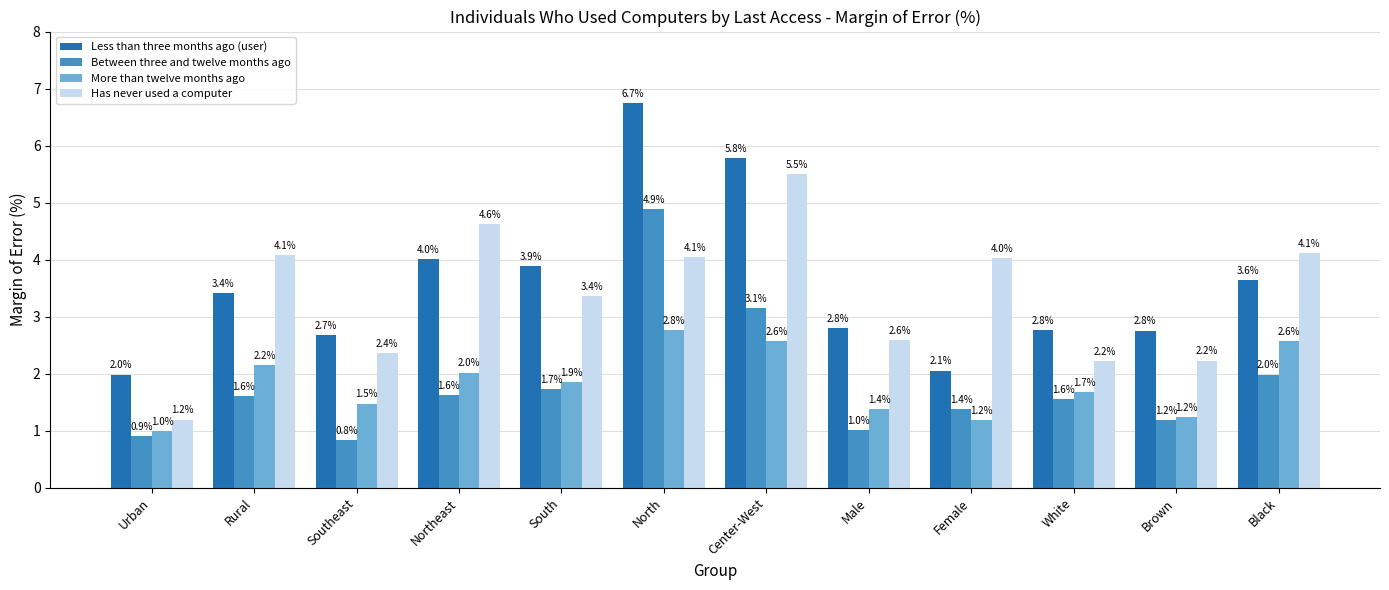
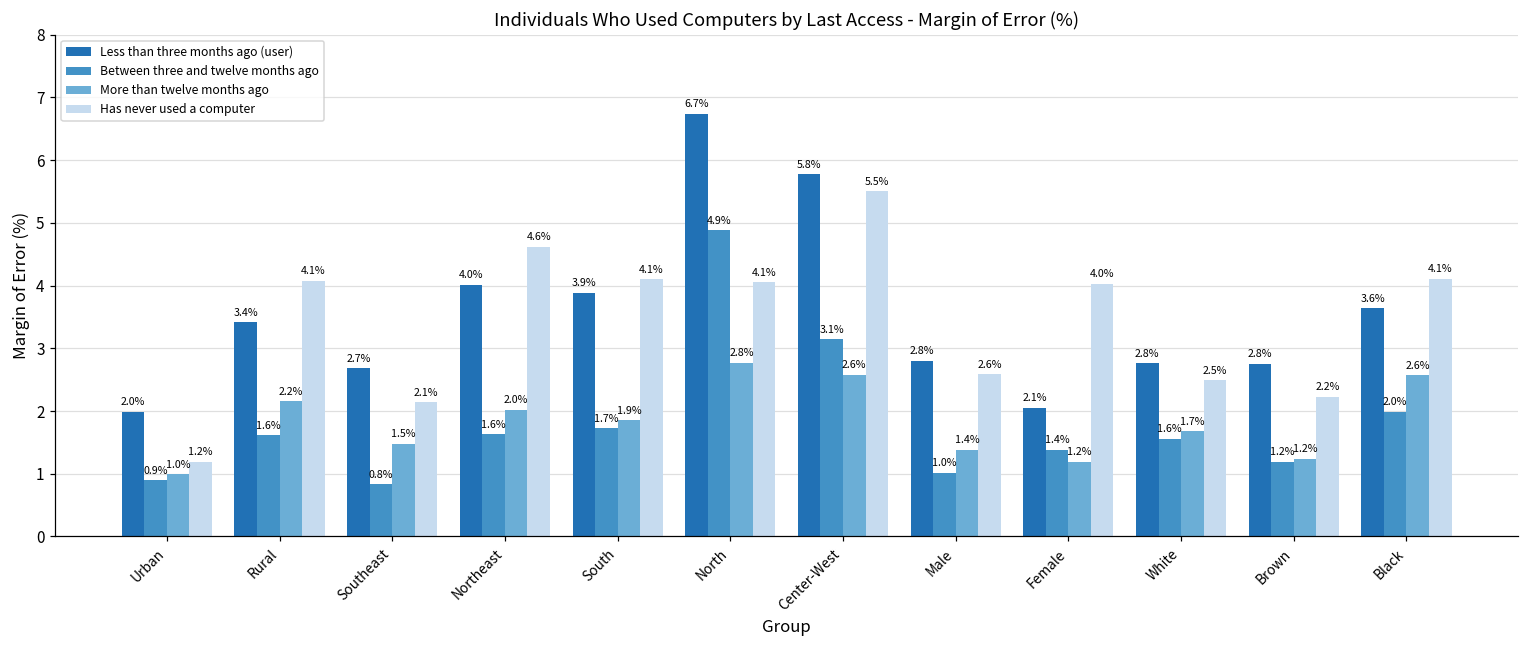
  {
    "Has never used a computer": {
      "Urban": "1.2%",
      "Rural": "4.1%",
-     "Southeast": "2.4%",
+     "Southeast": "2.1%",
      "Northeast": "4.6%",
-     "South": "3.4%",
+     "South": "4.1%",
      "North": "4.1%",
      "Center-West": "5.5%",
      "Male": "2.6%",
      "Female": "4.0%",
-     "White": "2.2%",
+     "White": "2.5%",
      "Brown": "2.2%",
      "Black": "4.1%"
    }
  }
